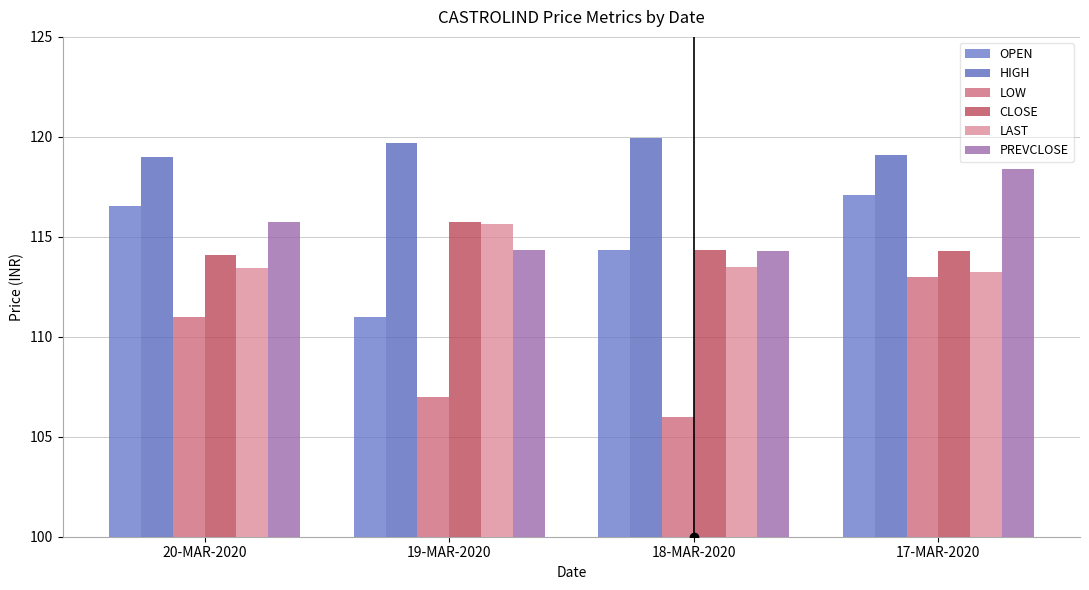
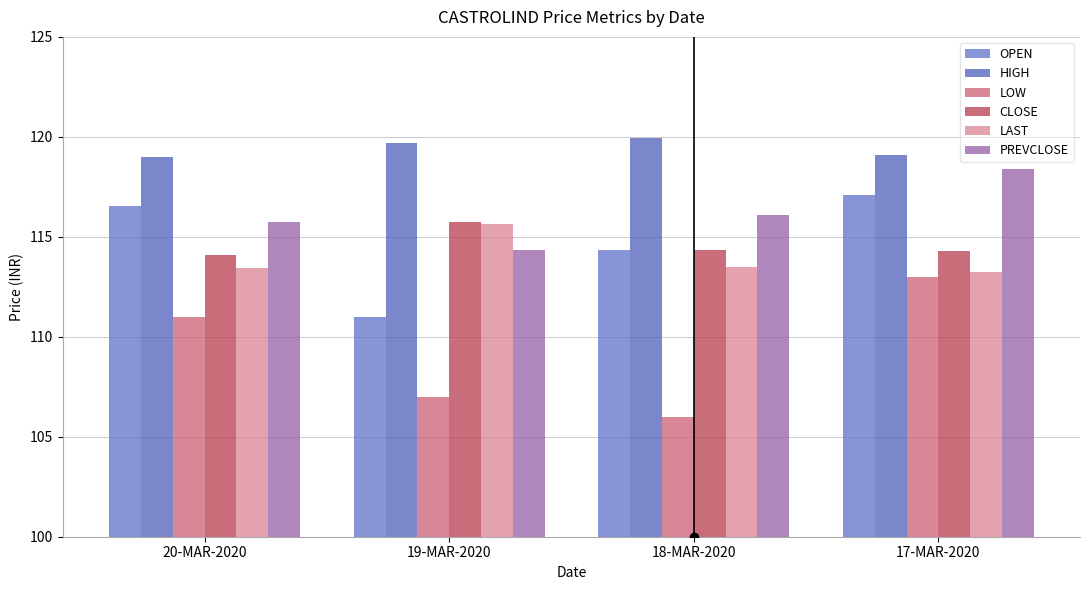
  {
    "PREVCLOSE": {
      "20-MAR-2020": 115.8,
      "19-MAR-2020": 114.4,
-     "18-MAR-2020": 114.3,
+     "18-MAR-2020": 116.1,
      "17-MAR-2020": 118.4
    }
  }
